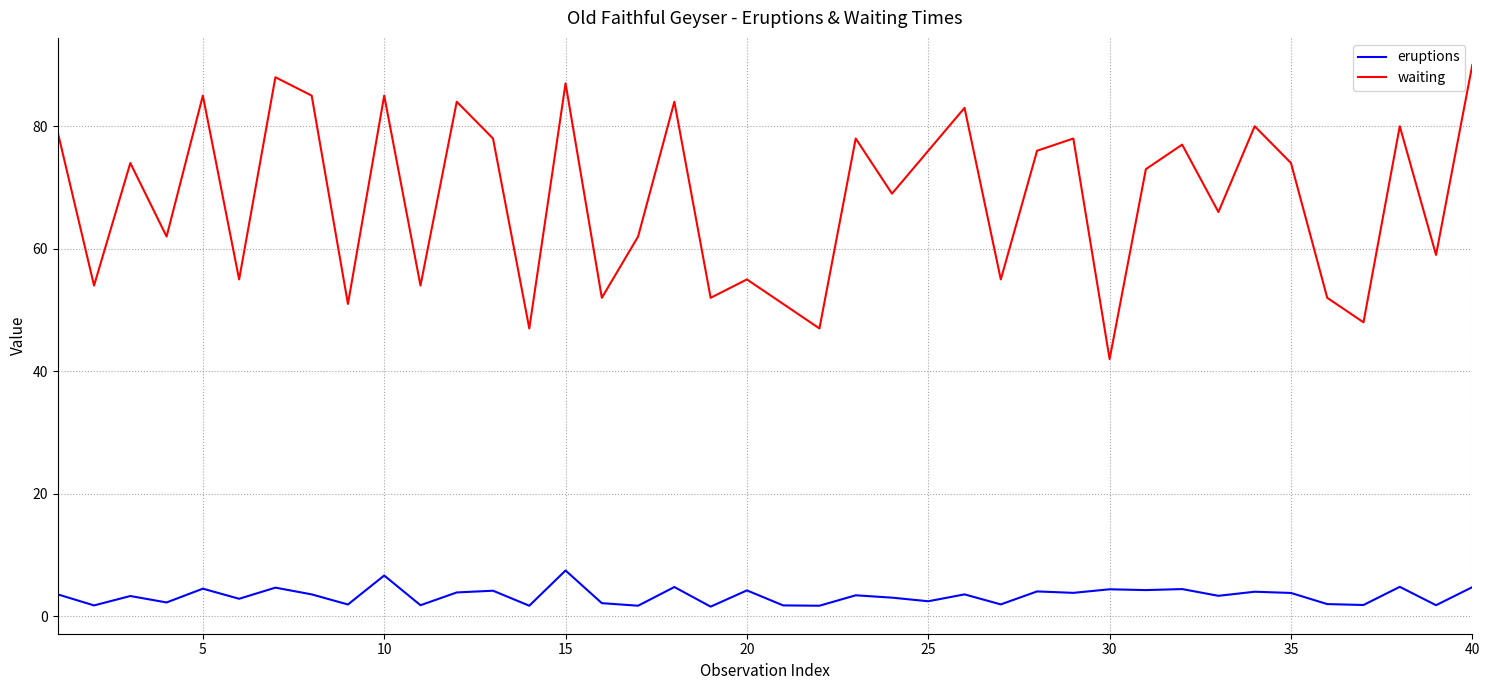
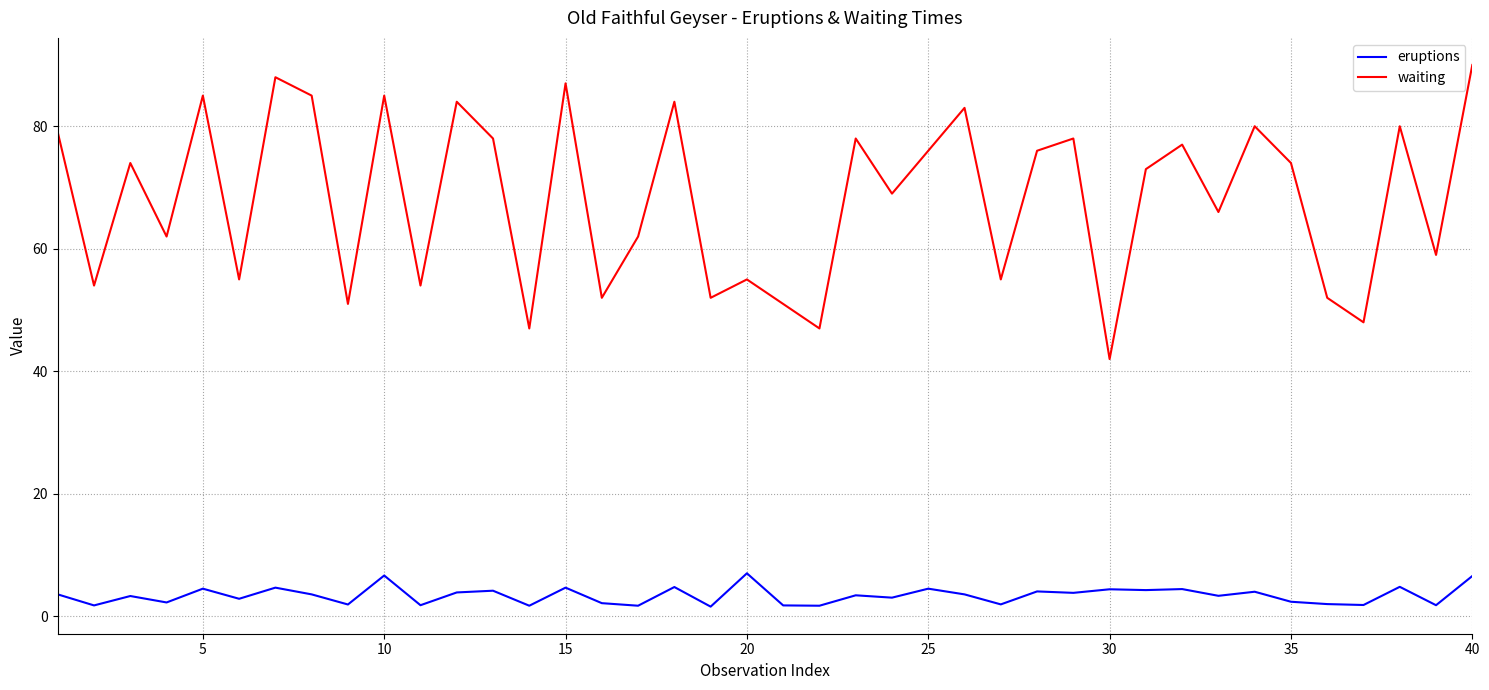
  {
    "eruptions": {
      "5": 5,
      "10": 7,
-     "15": 8,
-     "20": 4,
-     "25": 2,
+     "15": 5,
+     "20": 7,
+     "25": 5,
      "30": 4,
-     "35": 4,
-     "40": 5
+     "35": 2,
+     "40": 7
    },
    "waiting": {
      "5": 85,
      "10": 85,
      "15": 87,
      "20": 55,
      "25": 76,
      "30": 42,
      "35": 74,
      "40": 90
    }
  }
